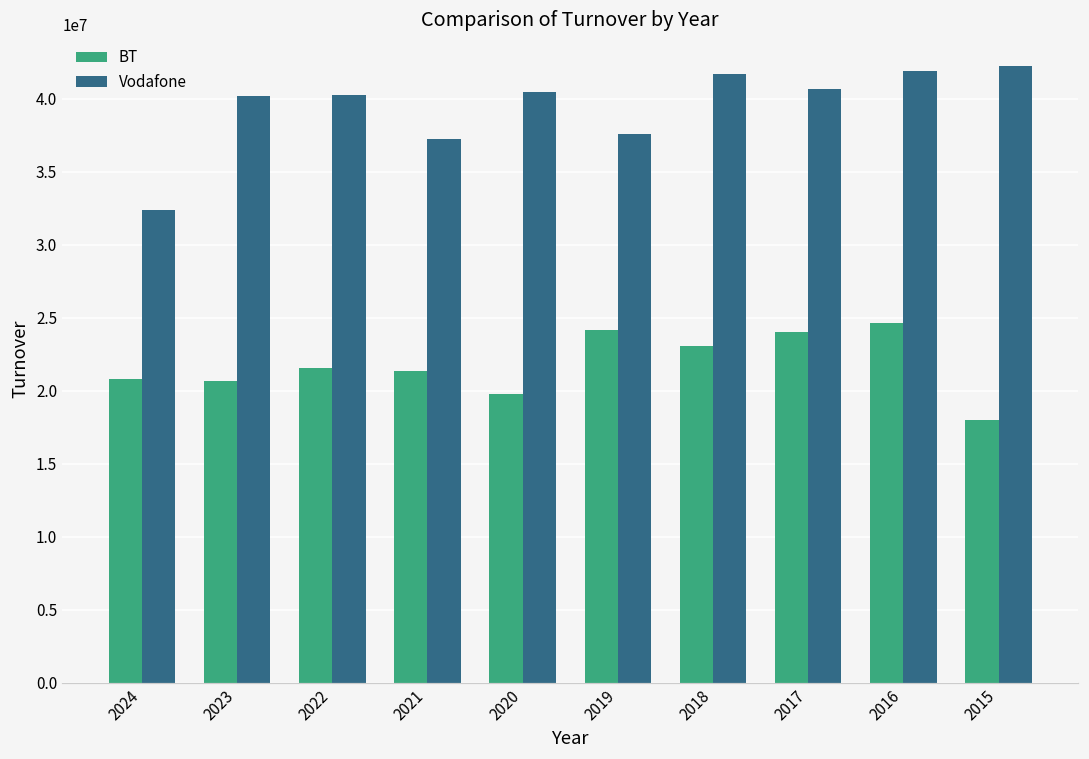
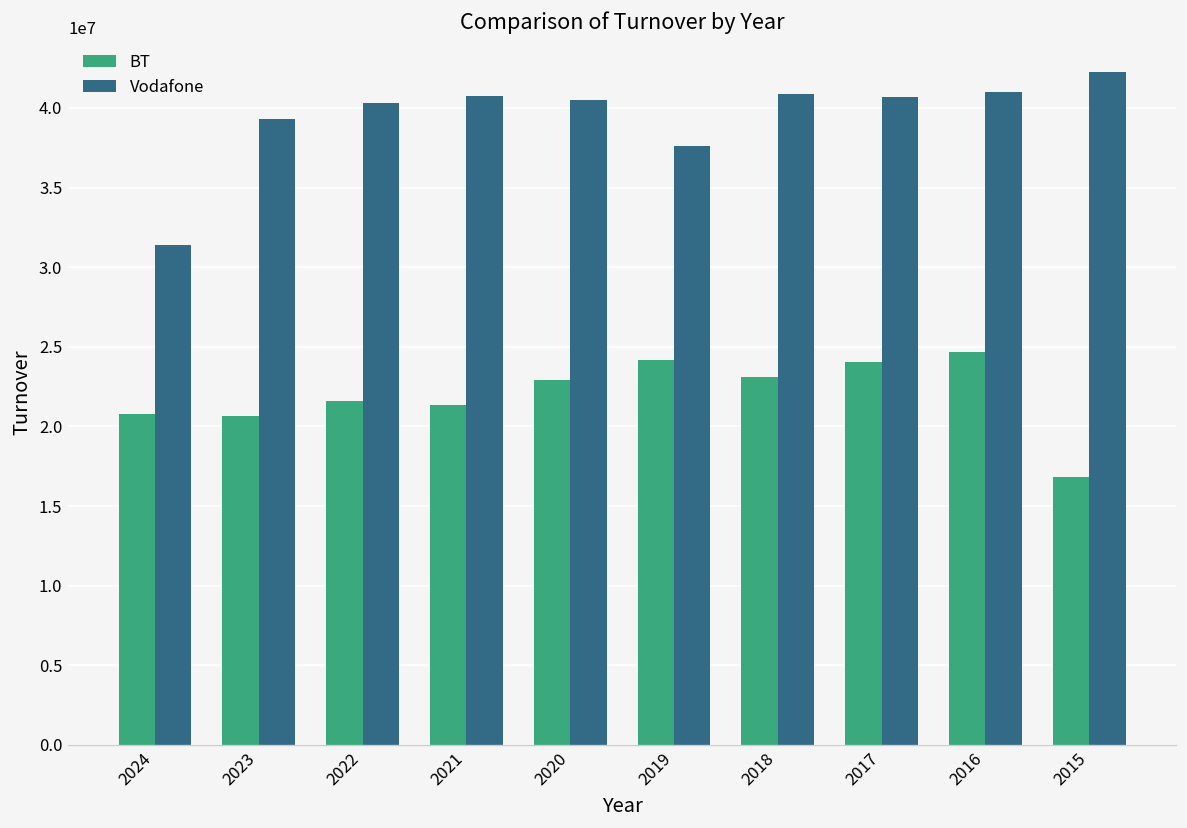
  {
    "BT": {
      "2024": 20800000,
      "2023": 20700000,
      "2022": 21600000,
      "2021": 21300000,
-     "2020": 19800000,
+     "2020": 22900000,
      "2019": 24200000,
      "2018": 23100000,
      "2017": 24100000,
      "2016": 24700000,
-     "2015": 18000000
+     "2015": 16800000
    },
    "Vodafone": {
-     "2024": 32400000,
-     "2023": 40200000,
+     "2024": 31400000,
+     "2023": 39300000,
      "2022": 40300000,
-     "2021": 37300000,
+     "2021": 40800000,
      "2020": 40500000,
      "2019": 37600000,
-     "2018": 41700000,
+     "2018": 40900000,
      "2017": 40700000,
-     "2016": 41900000,
+     "2016": 41000000,
      "2015": 42200000
    }
  }
